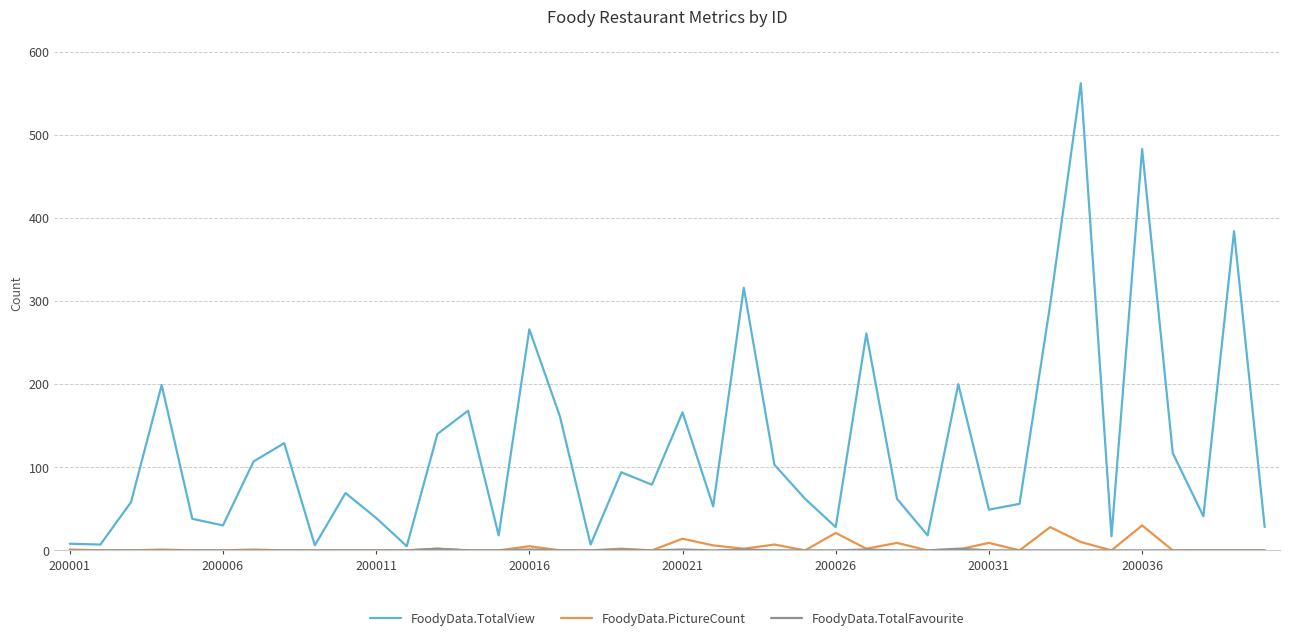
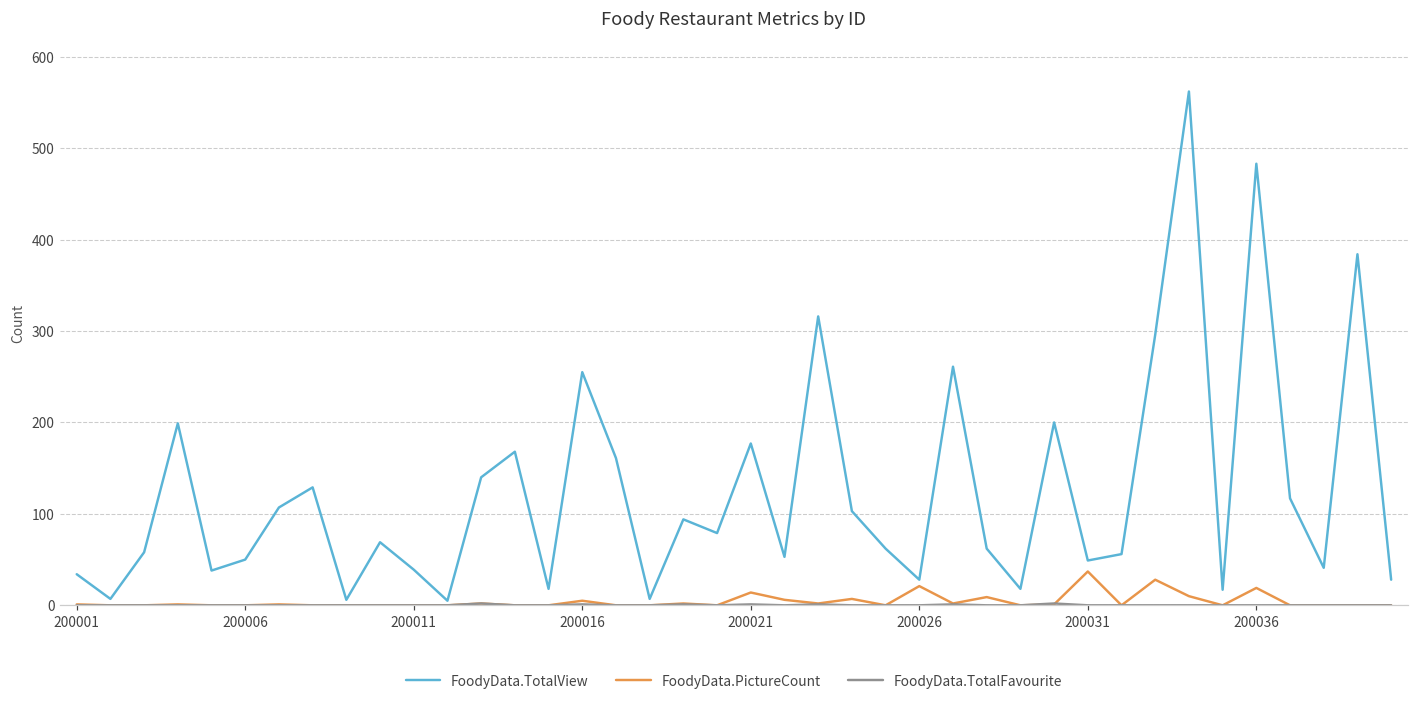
  {
    "FoodyData.TotalView": {
-     "200001": 10,
-     "200006": 30,
+     "200001": 30,
+     "200006": 50,
      "200011": 40,
-     "200016": 270,
-     "200021": 170,
+     "200016": 260,
+     "200021": 180,
      "200026": 30,
      "200031": 50,
      "200036": 480
    },
    "FoodyData.PictureCount": {
      "200016": 10,
      "200021": 10,
      "200026": 20,
-     "200031": 10,
-     "200036": 30
+     "200031": 40,
+     "200036": 20
    },
    "FoodyData.TotalFavourite": {
      "200016": 0,
      "200021": 0,
      "200026": 0,
      "200031": 0,
      "200036": 0
    }
  }
